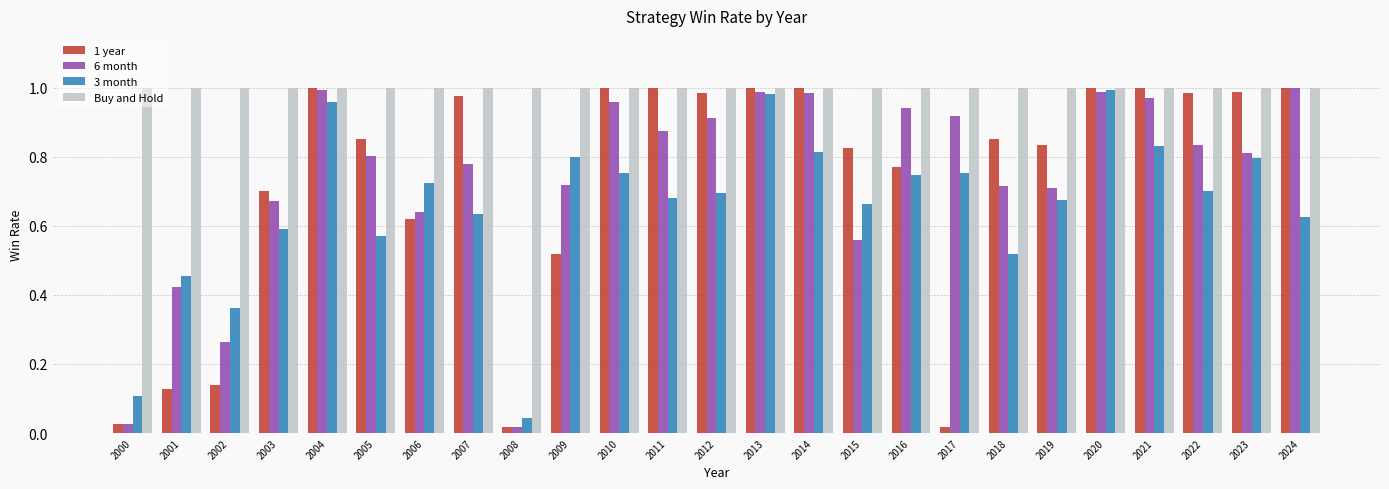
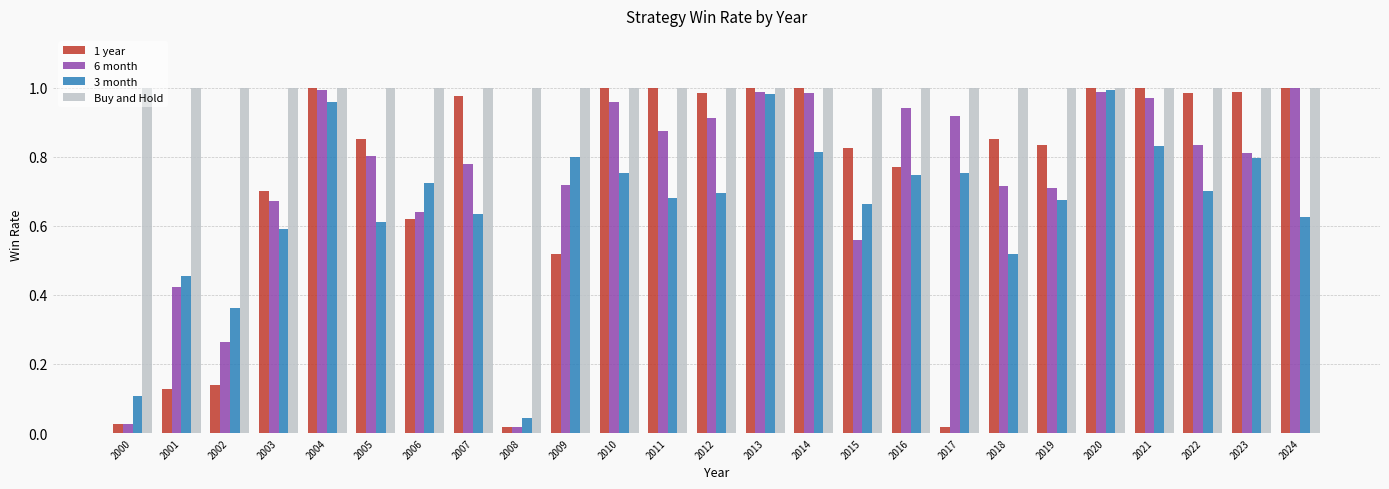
  {
    "1 year": {
      "2000": 0.03,
      "2001": 0.13,
      "2002": 0.14,
      "2003": 0.70,
      "2004": 1.00,
      "2005": 0.85,
      "2006": 0.62,
      "2007": 0.98,
      "2008": 0.02,
      "2009": 0.52,
      "2010": 1.00,
      "2011": 1.00,
      "2012": 0.99,
      "2013": 1.00,
      "2014": 1.00,
      "2015": 0.82,
      "2016": 0.77,
      "2017": 0.02,
      "2018": 0.85,
      "2019": 0.83,
      "2020": 1.00,
      "2021": 1.00,
      "2022": 0.98,
      "2023": 0.99,
      "2024": 1.00
    },
    "6 month": {
      "2000": 0.03,
      "2001": 0.42,
      "2002": 0.26,
      "2003": 0.67,
      "2004": 0.99,
      "2005": 0.80,
      "2006": 0.64,
      "2007": 0.78,
      "2008": 0.02,
      "2009": 0.72,
      "2010": 0.96,
      "2011": 0.87,
      "2012": 0.91,
      "2013": 0.99,
      "2014": 0.99,
      "2015": 0.56,
      "2016": 0.94,
      "2017": 0.92,
      "2018": 0.72,
      "2019": 0.71,
      "2020": 0.99,
      "2021": 0.97,
      "2022": 0.83,
      "2023": 0.81,
      "2024": 1.00
    },
    "3 month": {
      "2000": 0.11,
      "2001": 0.46,
      "2002": 0.36,
      "2003": 0.59,
      "2004": 0.96,
-     "2005": 0.57,
+     "2005": 0.61,
      "2006": 0.73,
      "2007": 0.63,
      "2008": 0.04,
      "2009": 0.80,
      "2010": 0.75,
      "2011": 0.68,
      "2012": 0.70,
      "2013": 0.98,
      "2014": 0.81,
      "2015": 0.66,
      "2016": 0.75,
      "2017": 0.75,
      "2018": 0.52,
      "2019": 0.67,
      "2020": 0.99,
      "2021": 0.83,
      "2022": 0.70,
      "2023": 0.80,
      "2024": 0.63
    },
    "Buy and Hold": {
      "2001": 1.00,
      "2002": 1.00,
      "2003": 1.00,
      "2004": 1.00,
      "2005": 1.00,
      "2006": 1.00,
      "2007": 1.00,
      "2008": 1.00,
      "2009": 1.00,
      "2010": 1.00,
      "2011": 1.00,
      "2012": 1.00,
      "2013": 1.00,
      "2014": 1.00,
      "2015": 1.00,
      "2016": 1.00,
      "2017": 1.00,
      "2018": 1.00,
      "2019": 1.00,
      "2020": 1.00,
      "2021": 1.00,
      "2022": 1.00,
      "2023": 1.00,
      "2024": 1.00
    }
  }
